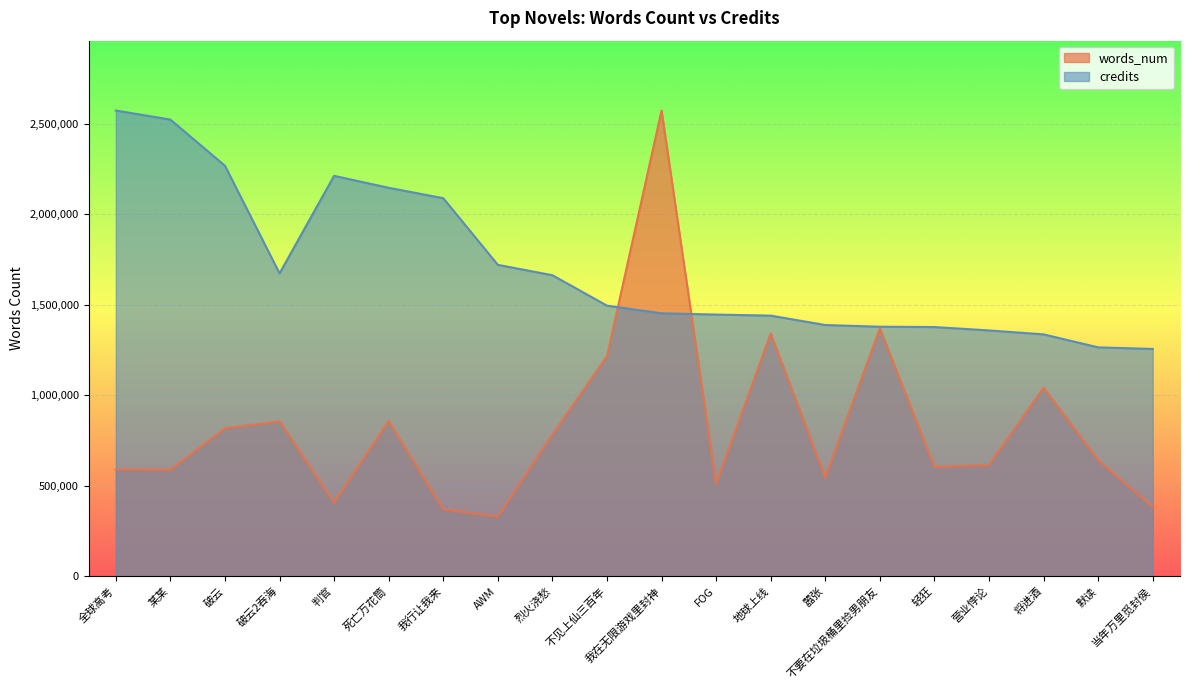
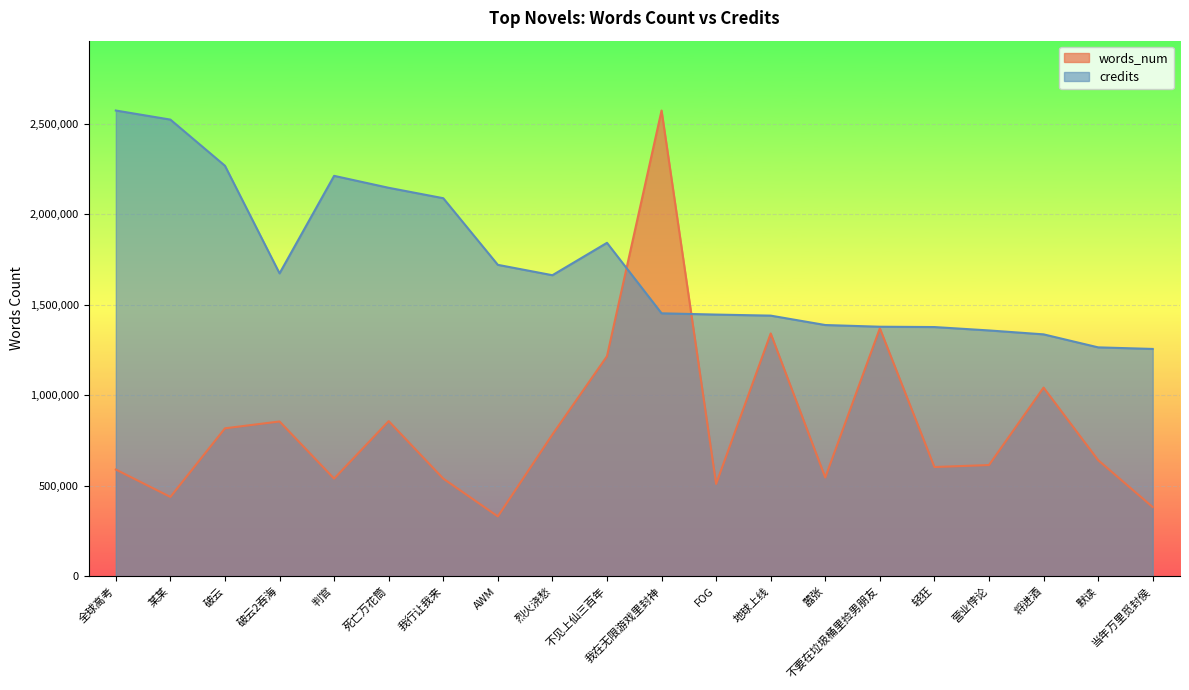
  {
    "words_num": {
      "全球高考": "590,000",
-     "某某": "590,000",
+     "某某": "440,000",
      "破云": "820,000",
      "破云2吞海": "860,000",
-     "判官": "410,000",
+     "判官": "540,000",
      "死亡万花筒": "860,000",
-     "我行让我来": "370,000",
+     "我行让我来": "540,000",
      "AWM": "330,000",
      "烈火浇愁": "780,000",
      "不见上仙三百年": "1,220,000",
      "我在无限游戏里封神": "2,570,000",
      "FOG": "510,000",
      "地球上线": "1,340,000",
      "嚣张": "550,000",
      "轻狂": "600,000",
      "营业悖论": "610,000",
      "将进酒": "1,040,000",
      "默读": "640,000",
      "当年万里觅封侯": "380,000"
    },
    "credits": {
      "全球高考": "2,570,000",
      "某某": "2,520,000",
      "破云": "2,270,000",
      "破云2吞海": "1,670,000",
      "判官": "2,210,000",
      "死亡万花筒": "2,150,000",
      "我行让我来": "2,090,000",
      "AWM": "1,720,000",
      "烈火浇愁": "1,660,000",
-     "不见上仙三百年": "1,500,000",
+     "不见上仙三百年": "1,840,000",
      "我在无限游戏里封神": "1,450,000",
      "FOG": "1,450,000",
      "地球上线": "1,440,000",
      "嚣张": "1,390,000",
      "轻狂": "1,380,000",
      "营业悖论": "1,360,000",
      "将进酒": "1,340,000",
      "默读": "1,260,000",
      "当年万里觅封侯": "1,260,000"
    }
  }
